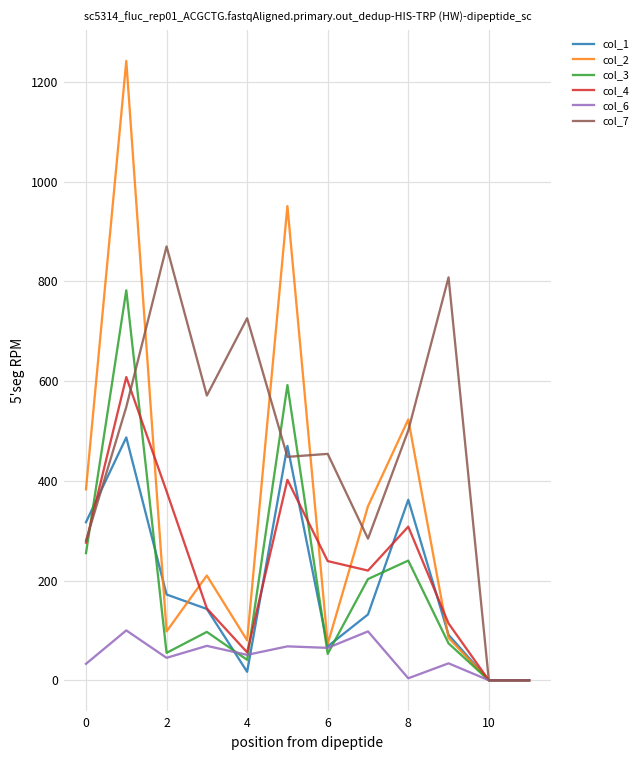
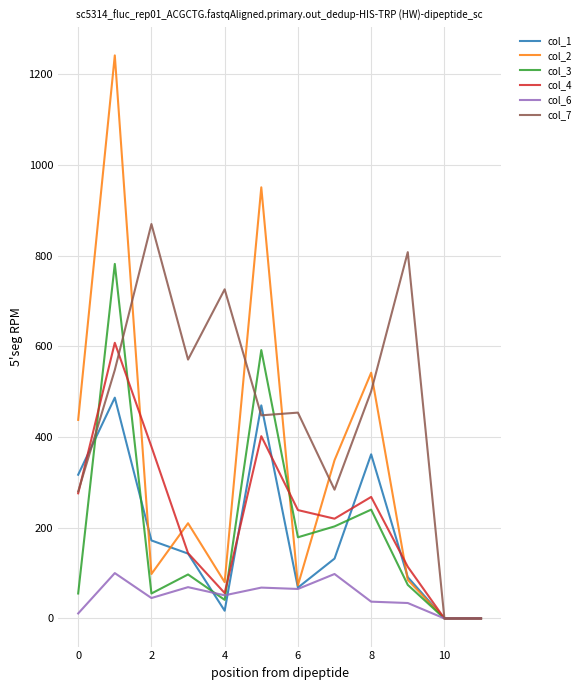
  {
    "col_1": {
      "0": 320,
      "2": 170,
      "4": 20,
      "8": 360
    },
    "col_2": {
-     "0": 380,
+     "0": 440,
      "2": 100,
      "4": 80,
-     "8": 520
+     "8": 540
    },
    "col_3": {
-     "0": 260,
+     "0": 60,
      "2": 60,
      "4": 40,
-     "6": 50,
+     "6": 180,
      "8": 240
    },
    "col_4": {
      "2": 380,
      "6": 240,
-     "8": 310
+     "8": 270
    },
    "col_6": {
-     "0": 30,
+     "0": 10,
      "2": 50,
-     "8": 0
+     "8": 40
    },
    "col_7": {
      "2": 870,
      "4": 730,
      "6": 450,
      "8": 500
    }
  }
